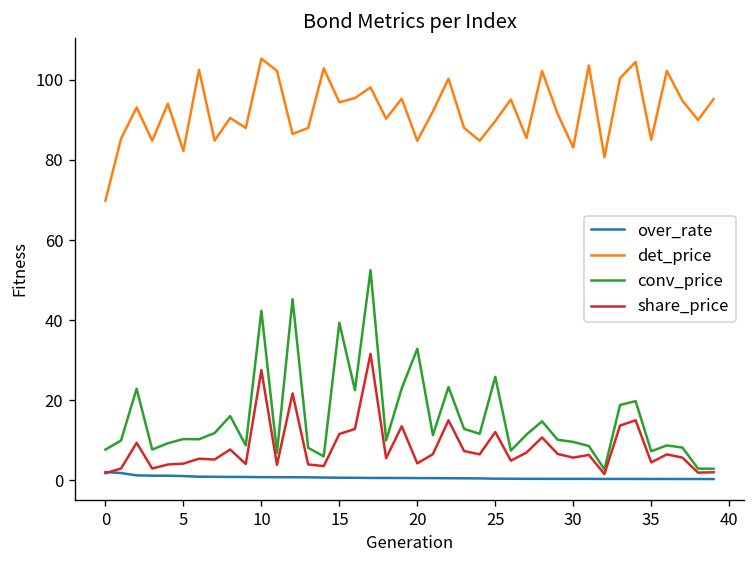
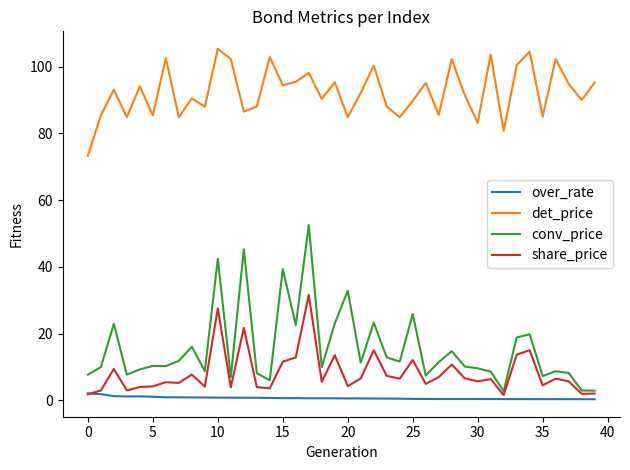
  {
    "over_rate": {
      "5": 1,
      "10": 1,
      "15": 1,
      "20": 1,
      "25": 0,
      "30": 0,
      "35": 0
    },
    "det_price": {
-     "0": 70,
-     "5": 82,
+     "0": 73,
+     "5": 85,
      "10": 105,
      "15": 94,
      "20": 85,
      "25": 90,
      "30": 83,
      "35": 85
    },
    "conv_price": {
      "0": 8,
      "5": 10,
      "10": 42,
      "15": 39,
      "20": 33,
      "25": 26,
      "30": 10,
      "35": 7
    },
    "share_price": {
      "5": 4,
      "10": 28,
      "15": 12,
      "20": 4,
      "25": 12,
      "30": 6,
      "35": 5
    }
  }
